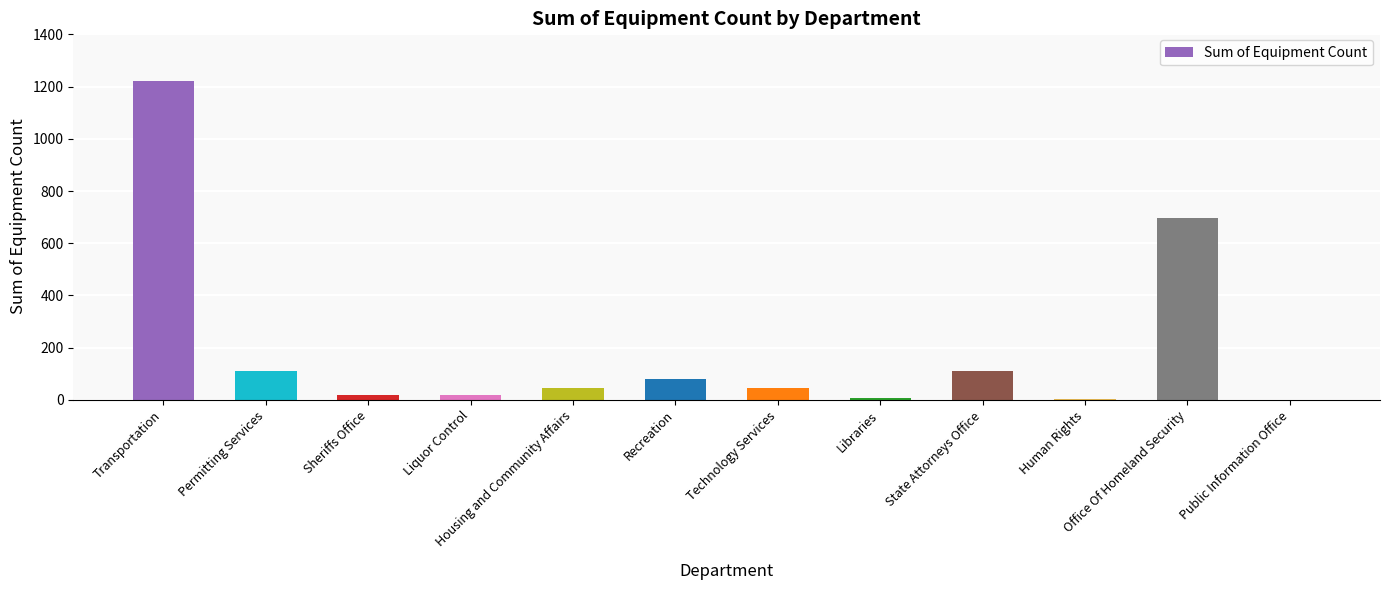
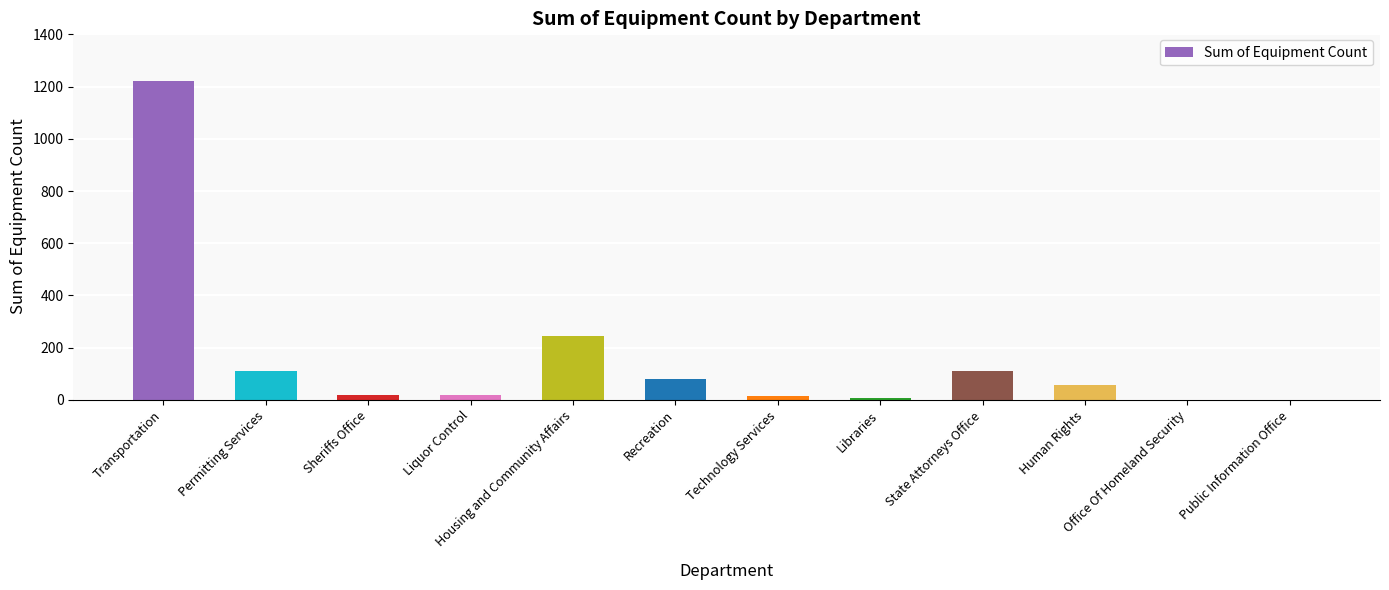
  {
    "Transportation": 1220,
    "Permitting Services": 110,
    "Sheriffs Office": 20,
    "Liquor Control": 20,
-   "Housing and Community Affairs": 50,
+   "Housing and Community Affairs": 240,
    "Recreation": 80,
-   "Technology Services": 50,
+   "Technology Services": 20,
    "State Attorneys Office": 110,
-   "Human Rights": 0,
-   "Office Of Homeland Security": 700
+   "Human Rights": 60,
+   "Office Of Homeland Security": 0
  }
